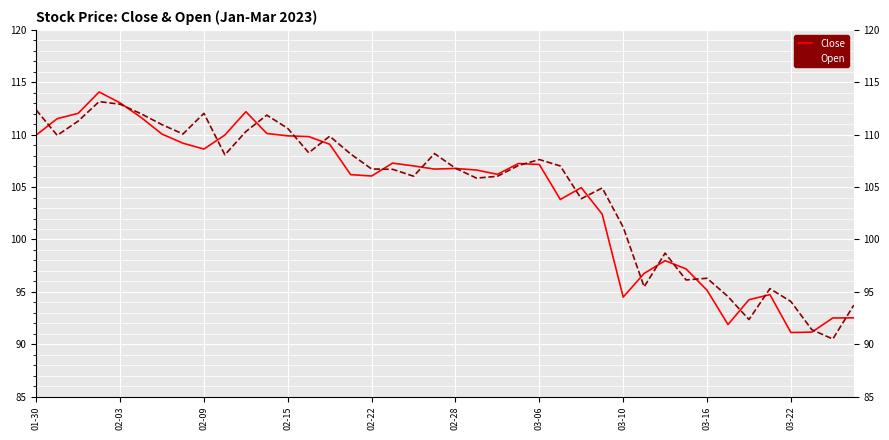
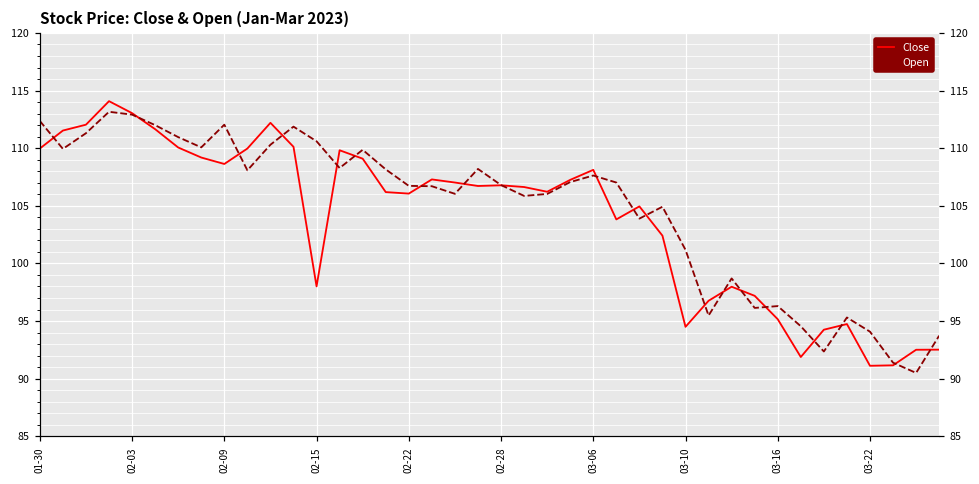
  {
    "Close": {
      "01-30": 110.0,
      "02-09": 108.6,
-     "02-15": 109.9,
+     "02-15": 98.0,
      "02-22": 106.1,
-     "03-06": 107.2,
+     "03-06": 108.1,
      "03-10": 94.5,
      "03-16": 95.2,
      "03-22": 91.1
    },
    "Open": {
      "01-30": 112.4,
      "02-09": 112.0,
      "02-15": 110.6,
      "02-22": 106.7,
      "03-06": 107.6,
      "03-10": 101.2,
      "03-16": 96.3,
      "03-22": 94.1
    }
  }
